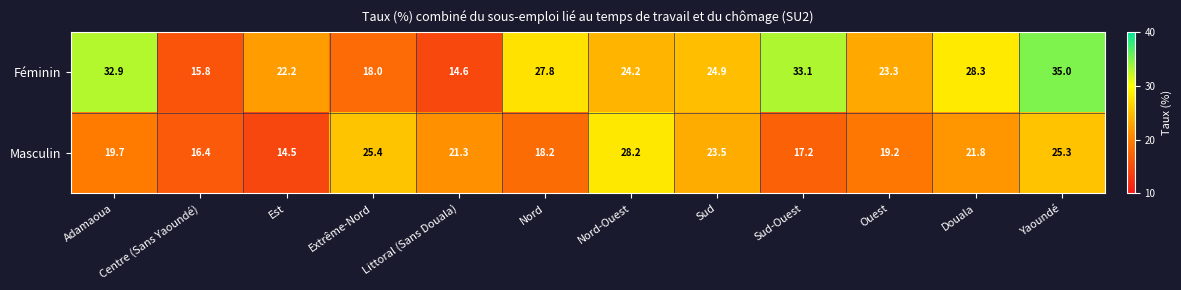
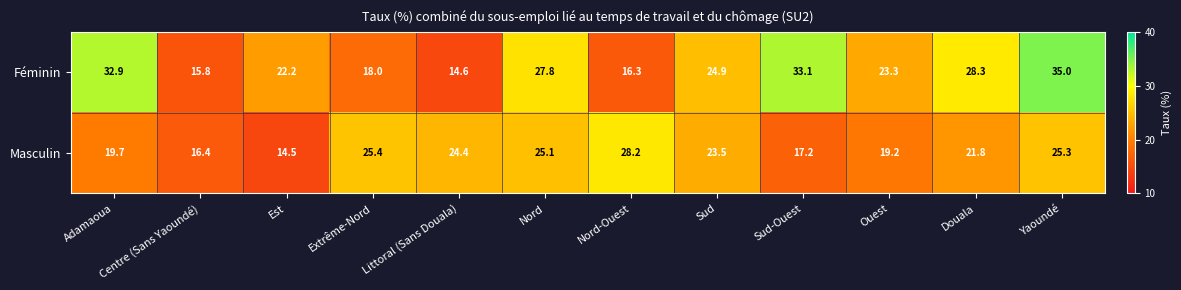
  {
    "Féminin": {
      "Adamaoua": 32.9,
      "Centre (Sans Yaoundé)": 15.8,
      "Est": 22.2,
      "Extrême-Nord": 18.0,
      "Littoral (Sans Douala)": 14.6,
      "Nord": 27.8,
-     "Nord-Ouest": 24.2,
+     "Nord-Ouest": 16.3,
      "Sud": 24.9,
      "Sud-Ouest": 33.1,
      "Ouest": 23.3,
      "Douala": 28.3,
      "Yaoundé": 35.0
    },
    "Masculin": {
      "Adamaoua": 19.7,
      "Centre (Sans Yaoundé)": 16.4,
      "Est": 14.5,
      "Extrême-Nord": 25.4,
-     "Littoral (Sans Douala)": 21.3,
-     "Nord": 18.2,
+     "Littoral (Sans Douala)": 24.4,
+     "Nord": 25.1,
      "Nord-Ouest": 28.2,
      "Sud": 23.5,
      "Sud-Ouest": 17.2,
      "Ouest": 19.2,
      "Douala": 21.8,
      "Yaoundé": 25.3
    }
  }
